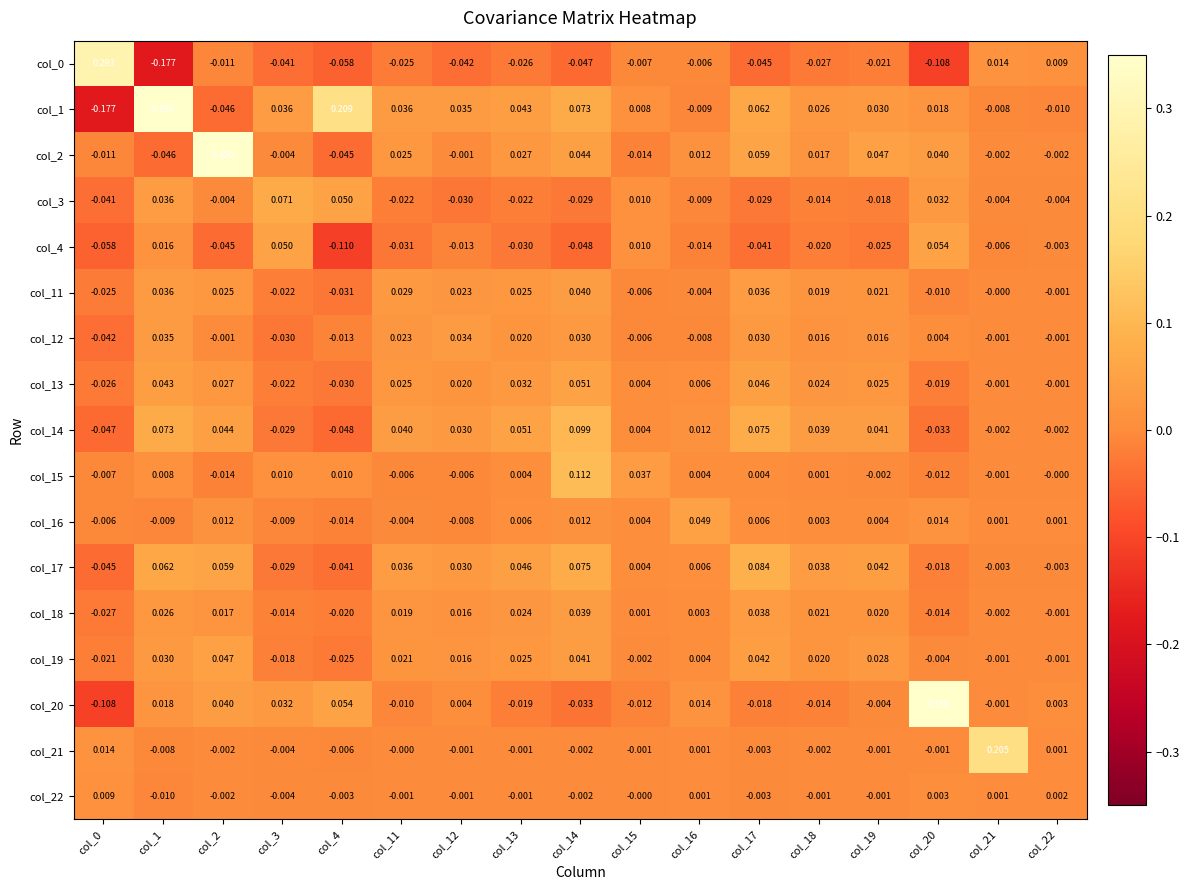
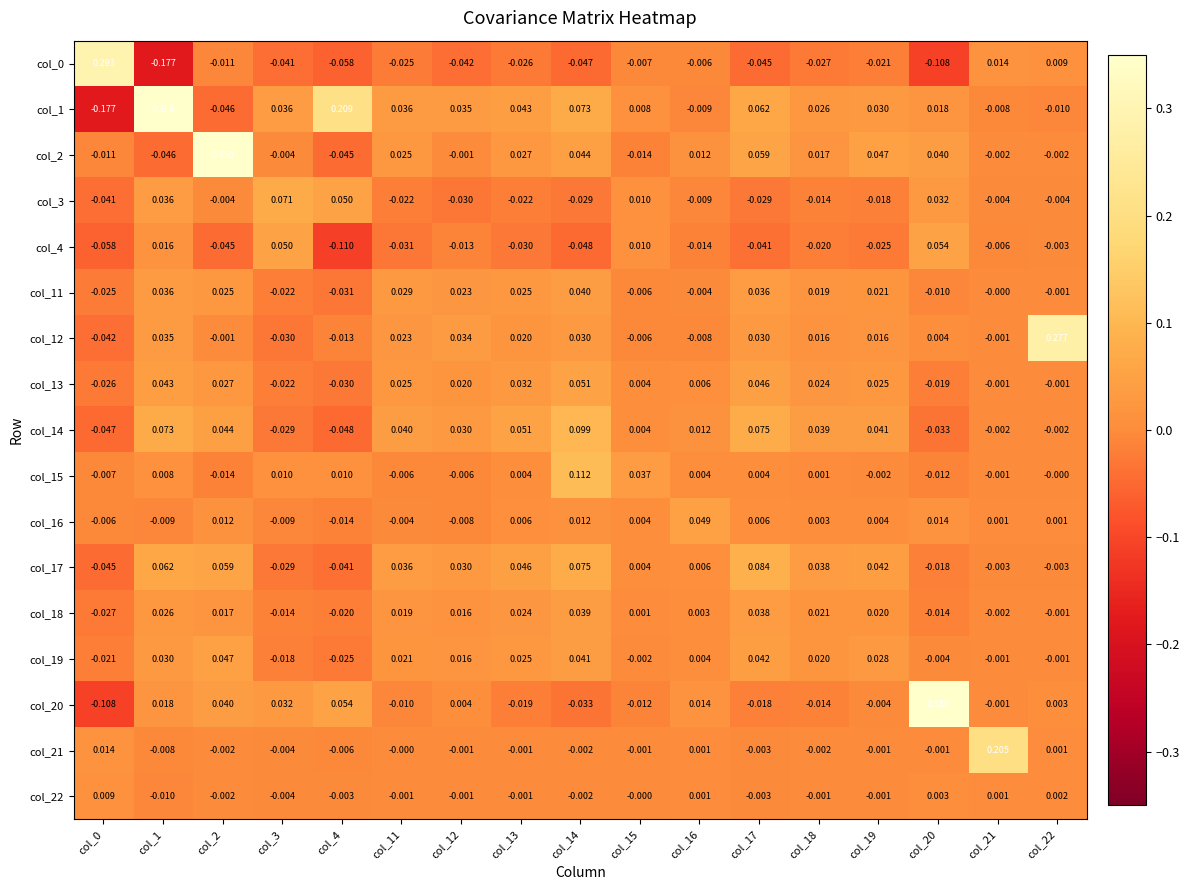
  {
    "col_12": {
      "col_0": -0.042,
      "col_1": 0.035,
      "col_2": -0.001,
      "col_3": -0.030,
      "col_4": -0.013,
      "col_11": 0.023,
      "col_12": 0.034,
      "col_13": 0.020,
      "col_14": 0.030,
      "col_15": -0.006,
      "col_16": -0.008,
      "col_17": 0.030,
      "col_18": 0.016,
      "col_19": 0.016,
      "col_20": 0.004,
      "col_21": -0.001,
-     "col_22": -0.001
+     "col_22": 0.277
    }
  }
